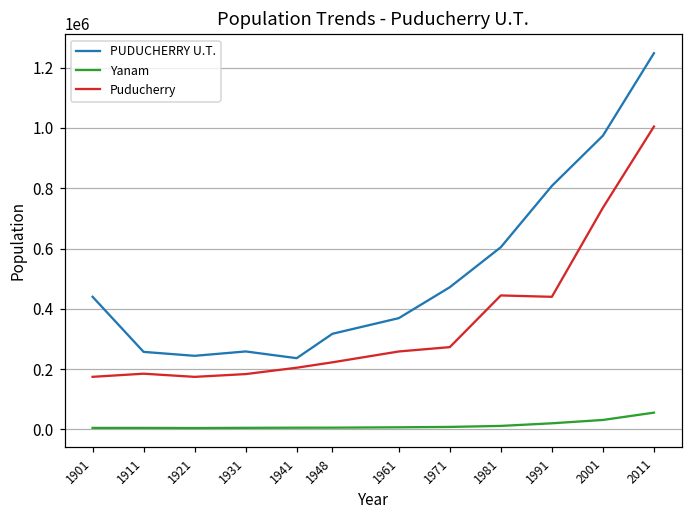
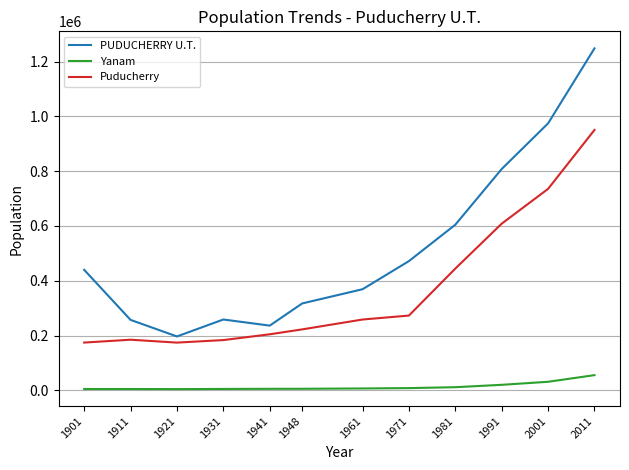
  {
    "PUDUCHERRY U.T.": {
      "1901": 440000,
      "1911": 260000,
-     "1921": 240000,
+     "1921": 200000,
      "1931": 260000,
      "1941": 240000,
      "1948": 320000,
      "1961": 370000,
      "1971": 470000,
      "1981": 600000,
      "1991": 810000,
      "2001": 970000,
      "2011": 1250000
    },
    "Yanam": {
      "1901": 10000,
      "1911": 10000,
      "1921": 0,
      "1931": 10000,
      "1941": 10000,
      "1948": 10000,
      "1961": 10000,
      "1971": 10000,
      "1981": 10000,
      "1991": 20000,
      "2001": 30000,
      "2011": 60000
    },
    "Puducherry": {
      "1901": 170000,
      "1911": 180000,
      "1921": 170000,
      "1931": 180000,
      "1941": 200000,
      "1948": 220000,
      "1961": 260000,
      "1971": 270000,
      "1981": 440000,
-     "1991": 440000,
+     "1991": 610000,
      "2001": 740000,
-     "2011": 1000000
+     "2011": 950000
    }
  }
